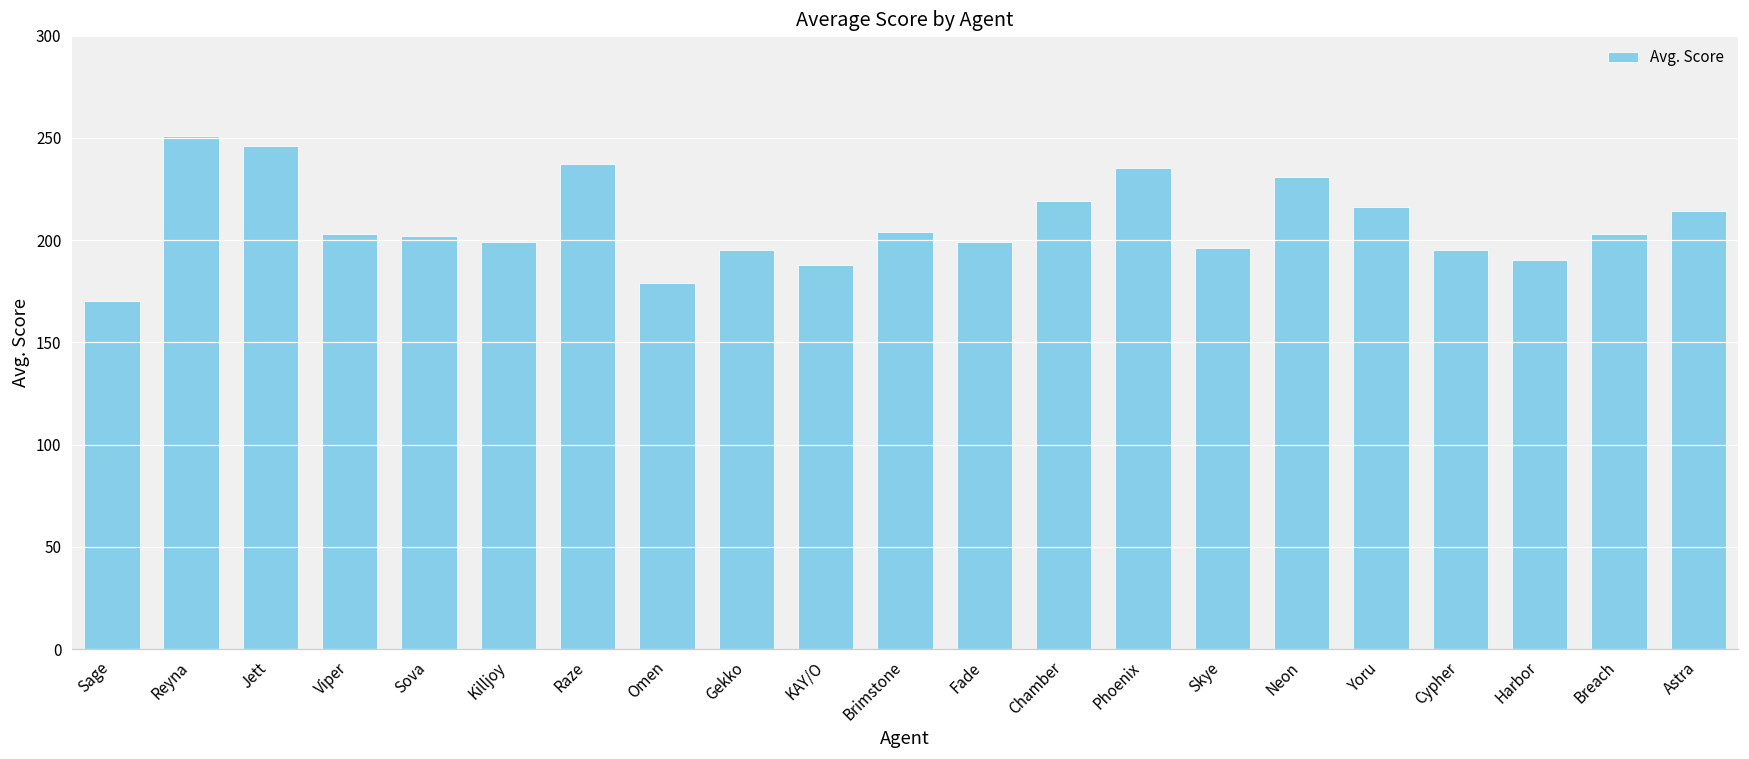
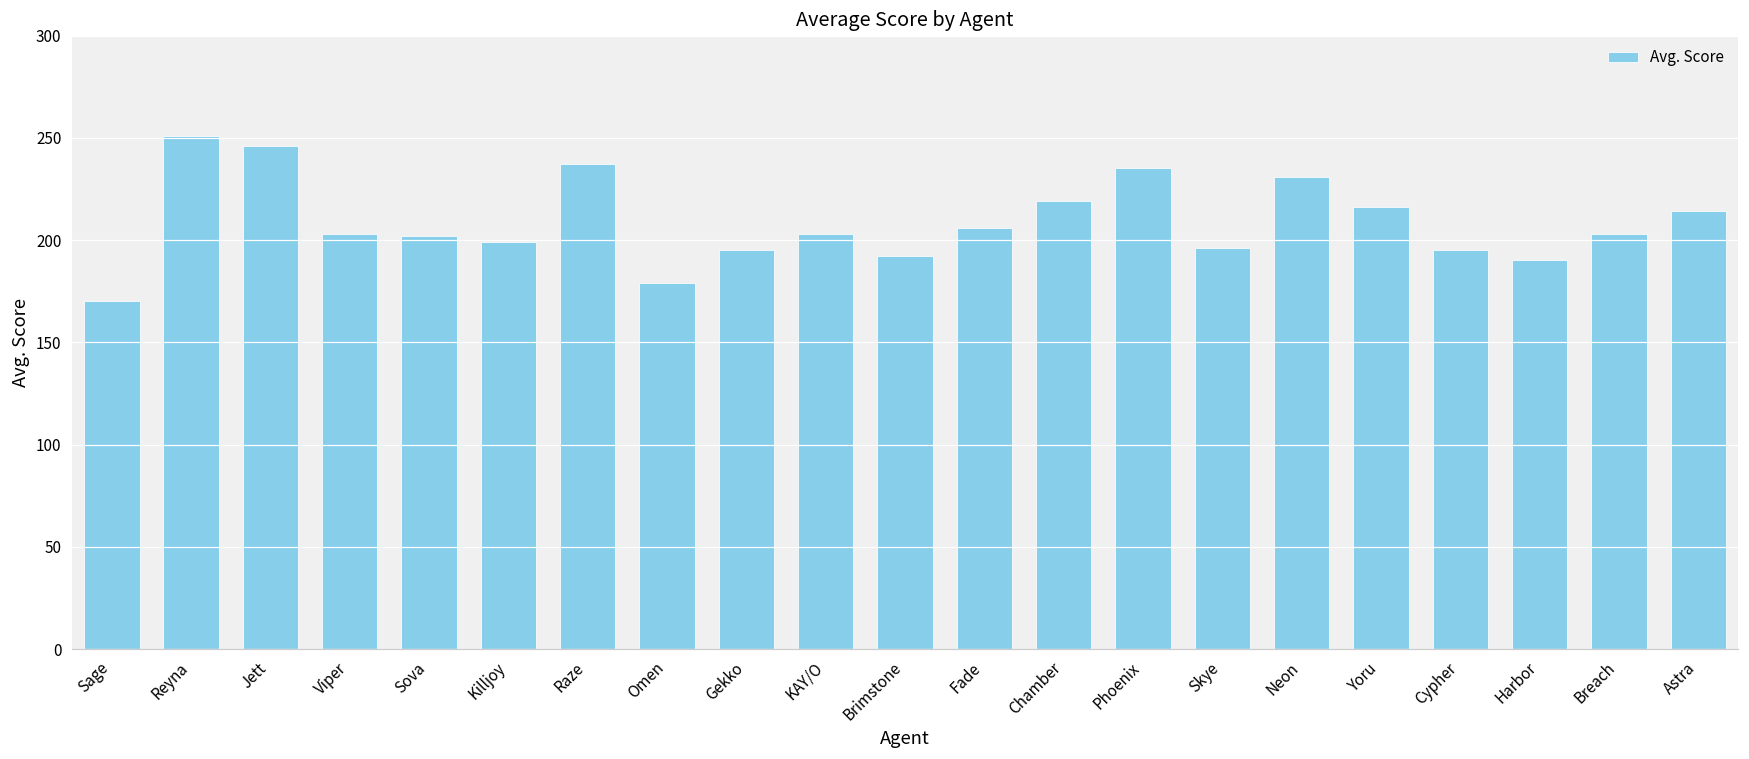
  {
    "Sage": 170,
    "Reyna": 251,
    "Jett": 246,
    "Viper": 203,
    "Sova": 202,
    "Killjoy": 199,
    "Raze": 237,
    "Omen": 179,
    "Gekko": 195,
-   "KAY/O": 188,
-   "Brimstone": 204,
-   "Fade": 199,
+   "KAY/O": 203,
+   "Brimstone": 192,
+   "Fade": 206,
    "Chamber": 219,
    "Phoenix": 235,
    "Skye": 196,
    "Neon": 231,
    "Yoru": 216,
    "Cypher": 195,
    "Harbor": 190,
    "Breach": 203,
    "Astra": 214
  }
